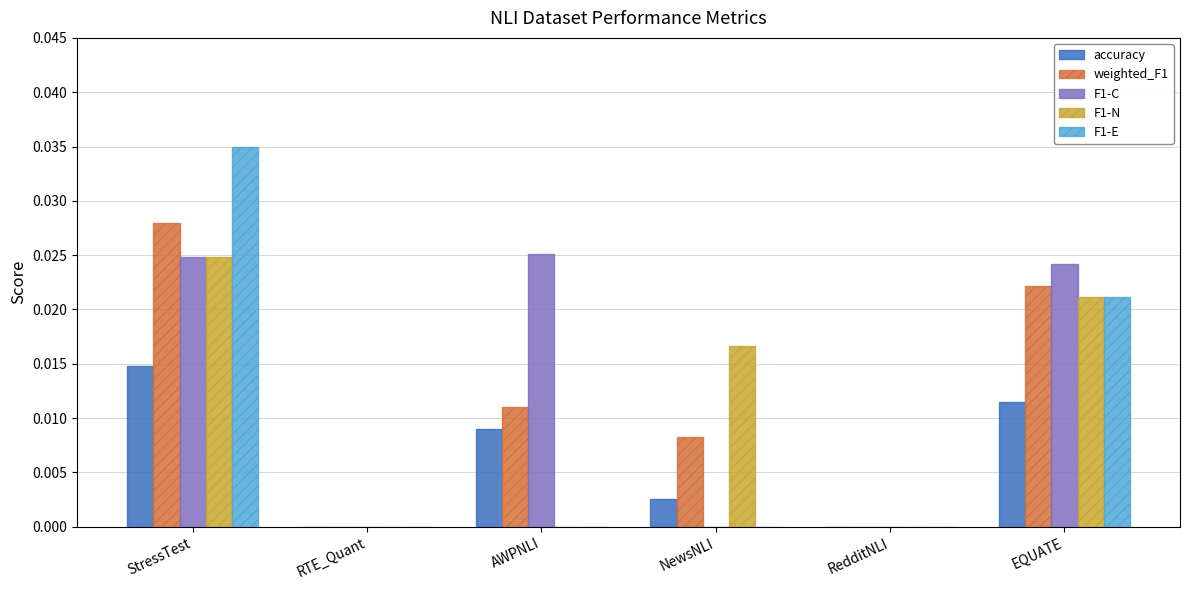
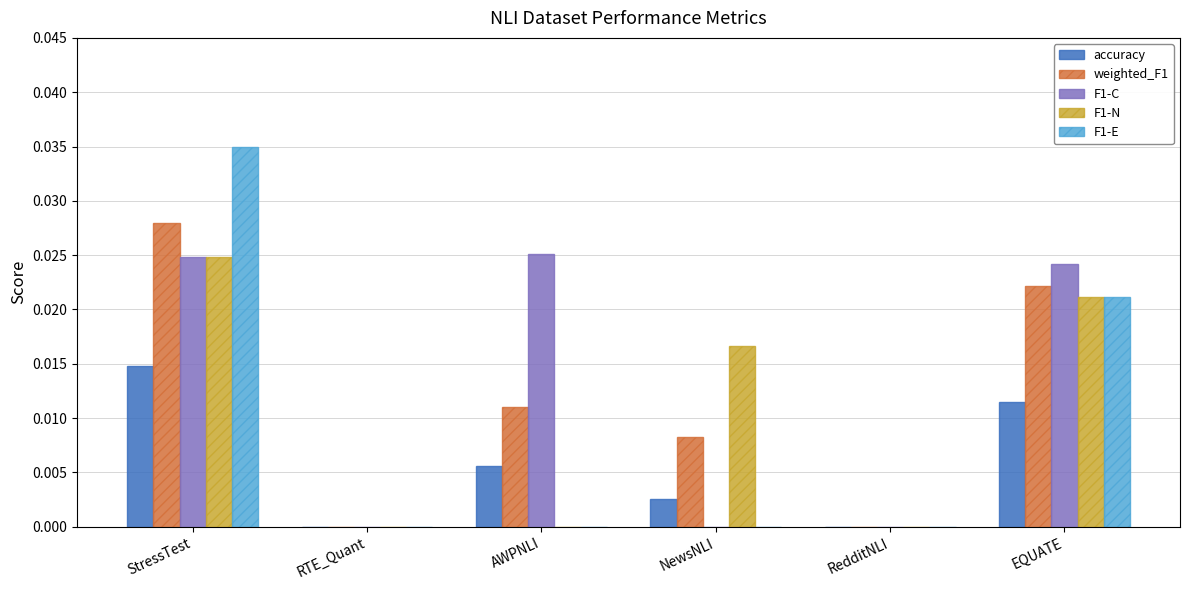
  {
    "accuracy": {
      "StressTest": 0.0148,
      "RTE_Quant": 0.0000,
-     "AWPNLI": 0.0090,
+     "AWPNLI": 0.0056,
      "NewsNLI": 0.0025,
      "RedditNLI": 0.0000,
      "EQUATE": 0.0115
    },
    "F1-C": {
      "StressTest": 0.0248,
      "RTE_Quant": 0.0000,
      "AWPNLI": 0.0251,
      "NewsNLI": 0.0000,
      "RedditNLI": 0.0000,
      "EQUATE": 0.0241
    },
    "F1-E": {
      "StressTest": 0.0350,
      "RTE_Quant": 0.0000,
      "AWPNLI": 0.0000,
      "NewsNLI": 0.0000,
      "RedditNLI": 0.0000,
      "EQUATE": 0.0212
    }
  }
